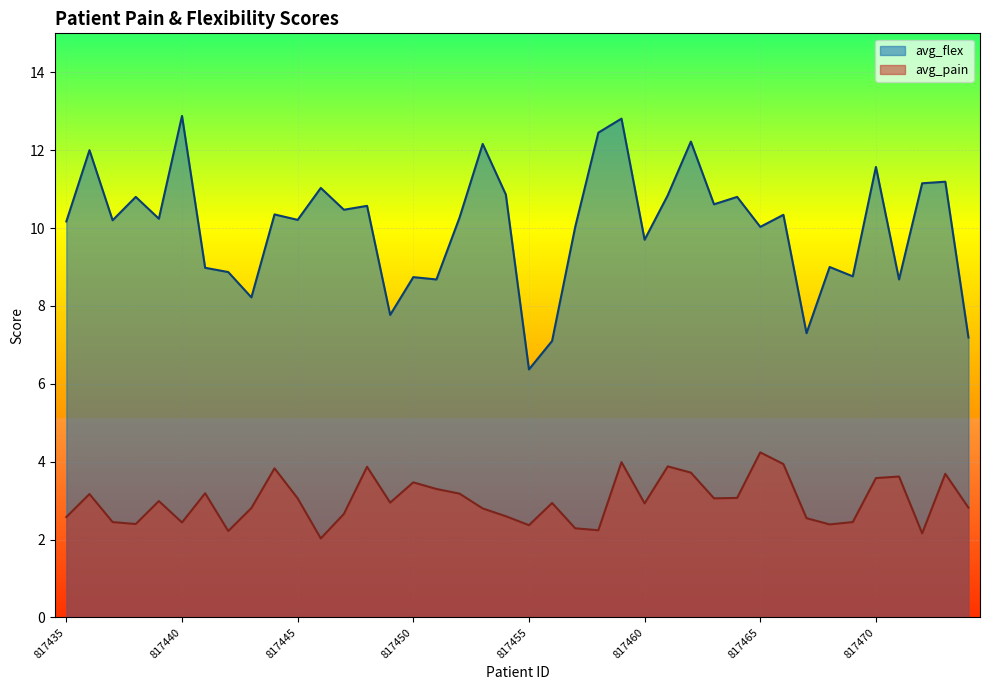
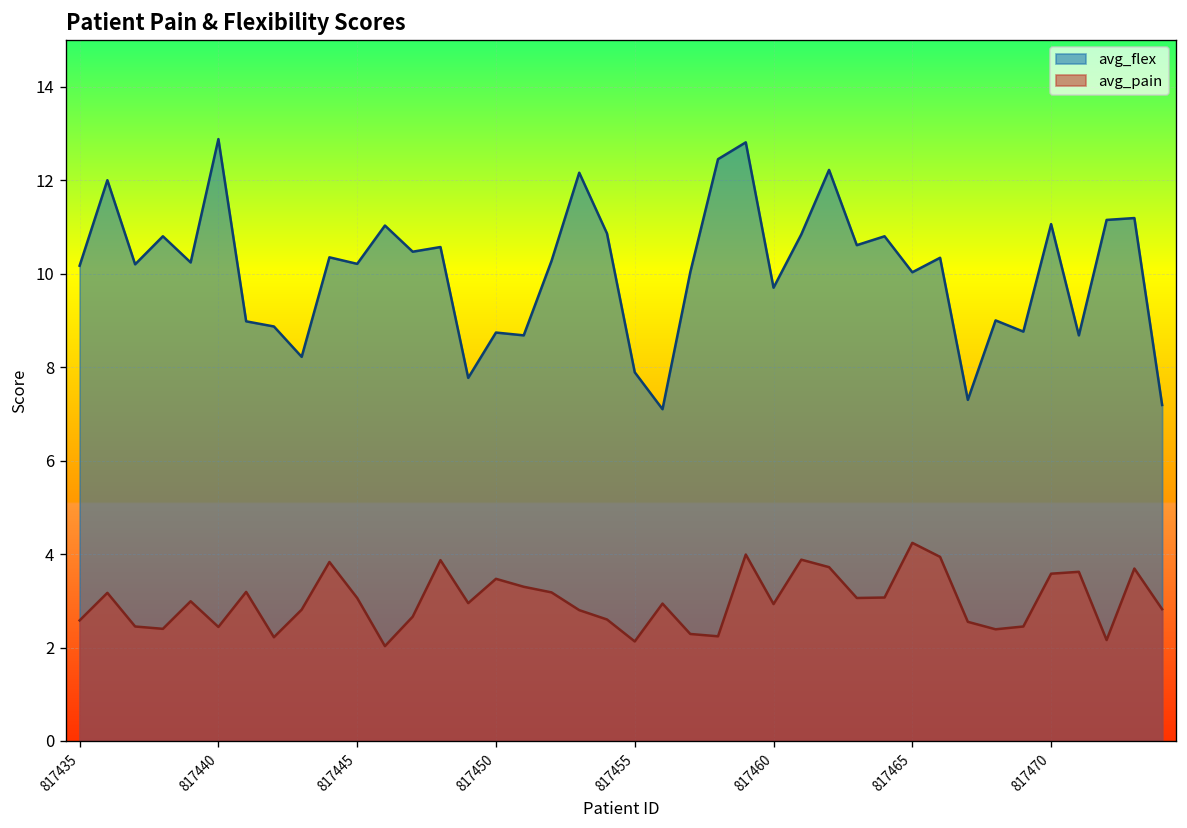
  {
    "avg_flex": {
      "817435": 10.2,
      "817440": 12.9,
      "817445": 10.2,
      "817450": 8.7,
-     "817455": 6.4,
+     "817455": 7.9,
      "817460": 9.7,
      "817465": 10.0,
-     "817470": 11.6
+     "817470": 11.1
    },
    "avg_pain": {
      "817435": 2.6,
      "817440": 2.4,
      "817445": 3.1,
      "817450": 3.5,
-     "817455": 2.4,
+     "817455": 2.1,
      "817460": 2.9,
      "817465": 4.2,
      "817470": 3.6
    }
  }
